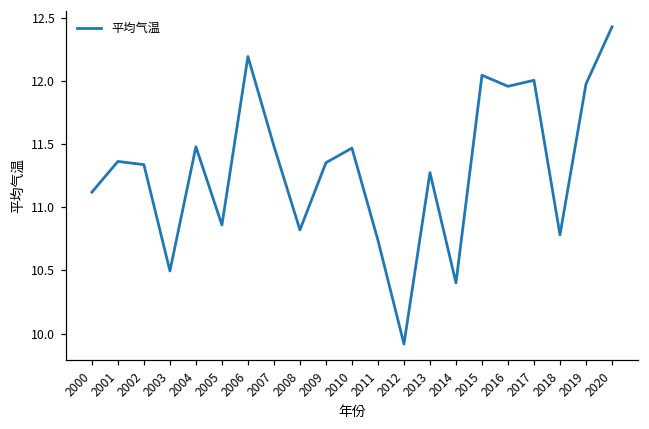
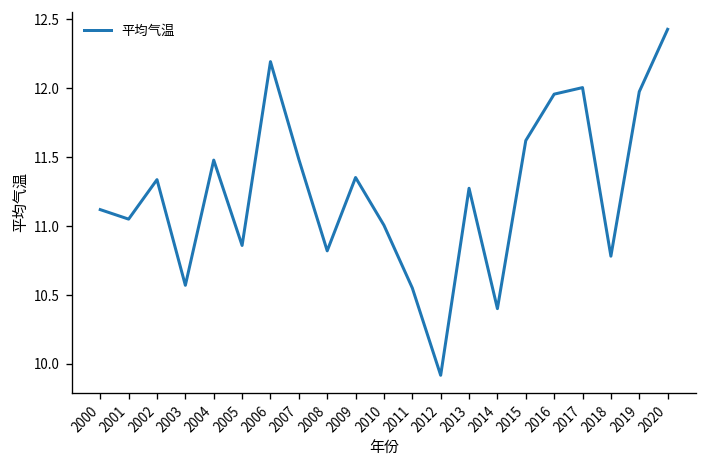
  {
    "2000": 11.12,
-   "2001": 11.36,
+   "2001": 11.05,
    "2002": 11.34,
-   "2003": 10.50,
+   "2003": 10.57,
    "2004": 11.48,
    "2005": 10.86,
    "2006": 12.19,
    "2007": 11.49,
    "2008": 10.82,
    "2009": 11.35,
-   "2010": 11.47,
-   "2011": 10.74,
+   "2010": 11.01,
+   "2011": 10.55,
    "2012": 9.92,
    "2013": 11.27,
    "2014": 10.40,
-   "2015": 12.05,
+   "2015": 11.62,
    "2016": 11.96,
    "2017": 12.01,
    "2018": 10.78,
    "2019": 11.98,
    "2020": 12.43
  }
